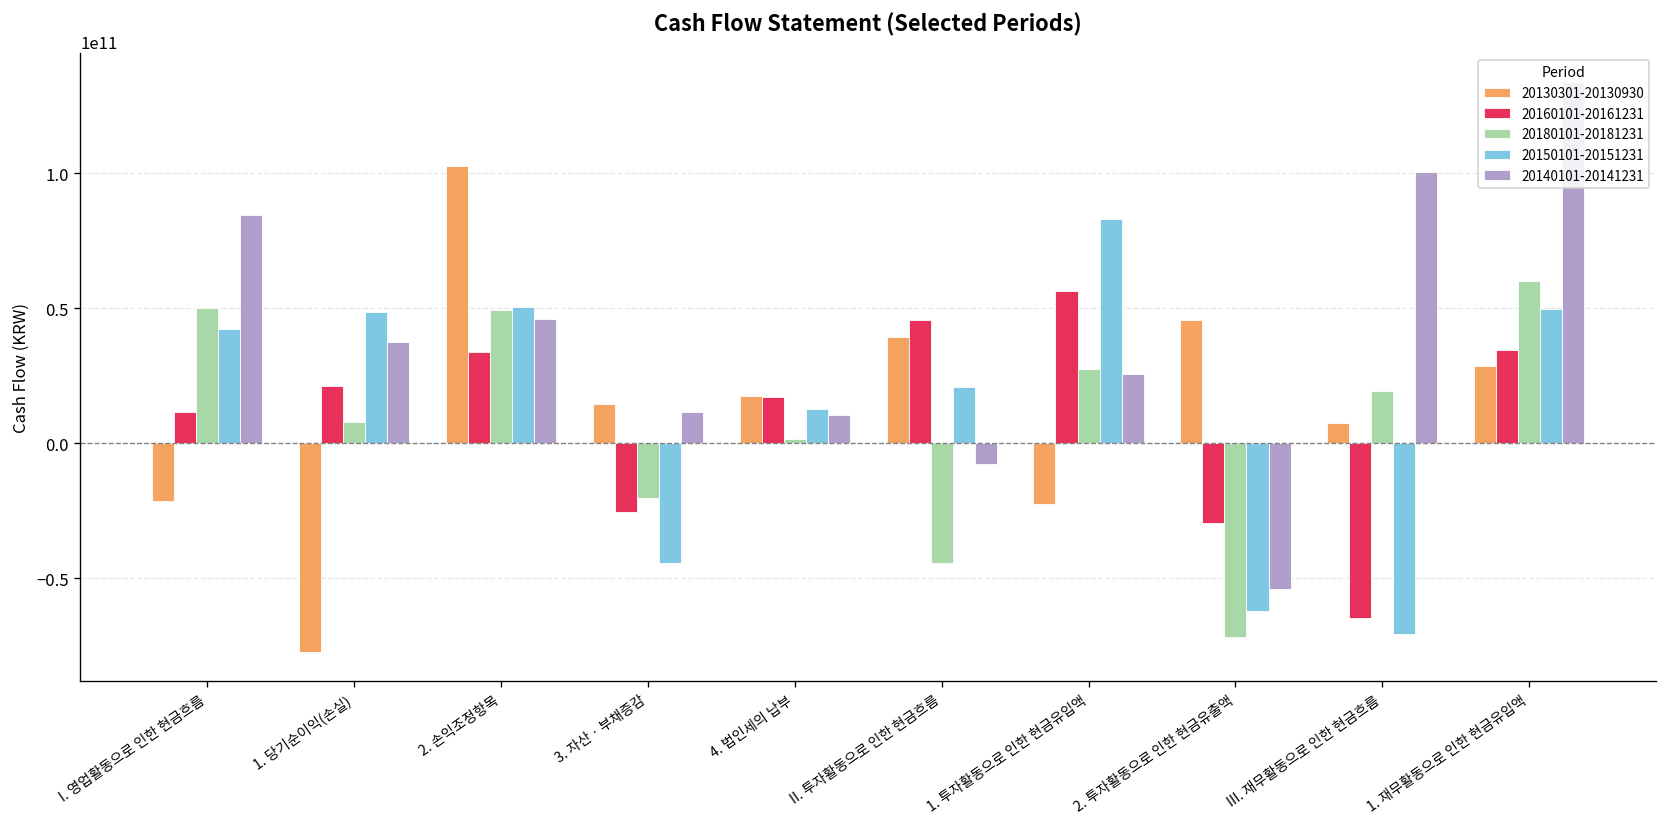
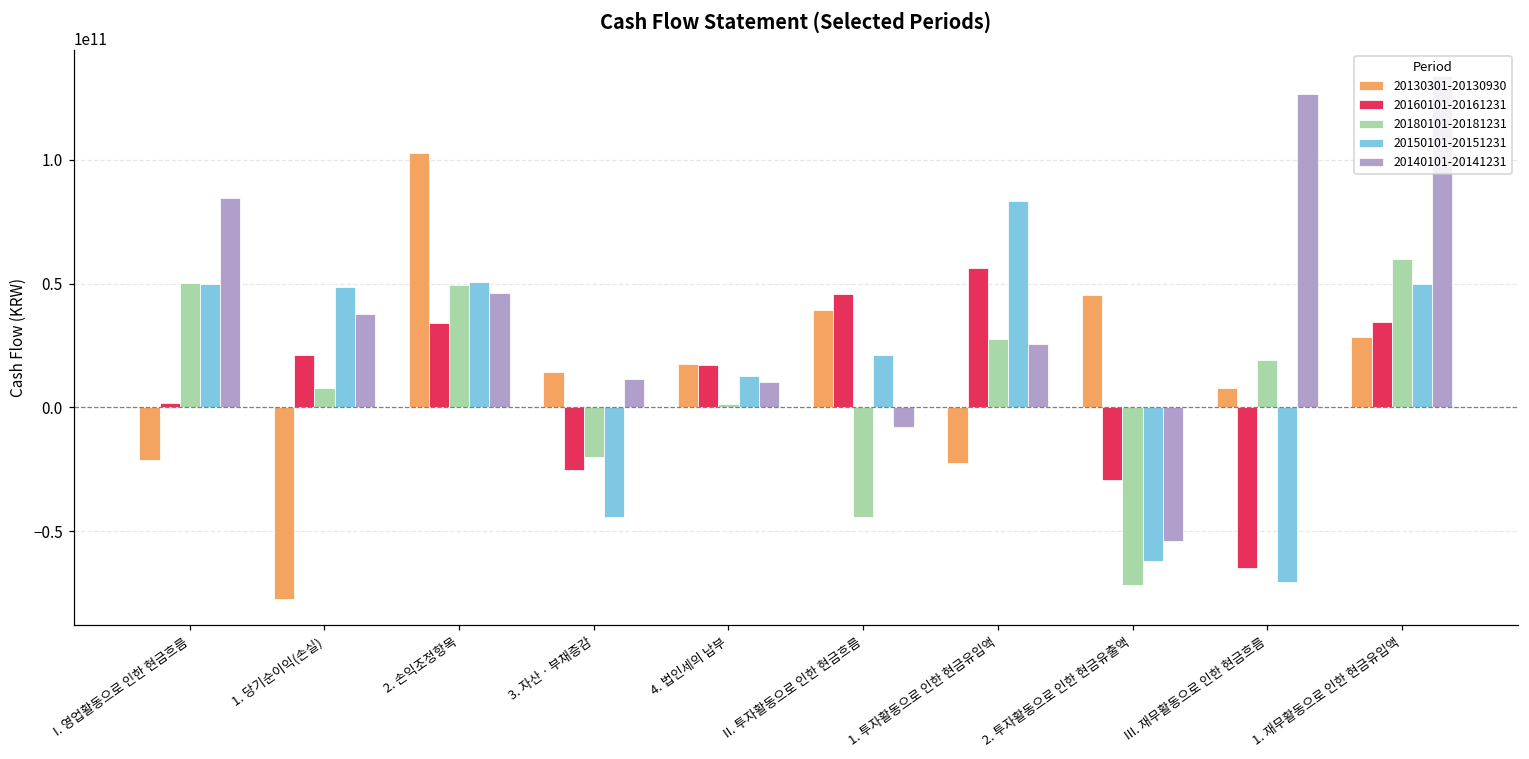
  {
    "20130301-20130930": {
      "I. 영업활동으로 인한 현금흐름": -21000000000,
      "1. 당기순이익(손실)": -77000000000,
      "2. 손익조정항목": 103000000000,
      "3. 자산ㆍ부채증감": 14000000000,
      "4. 법인세의 납부": 17000000000,
      "II. 투자활동으로 인한 현금흐름": 39000000000,
      "1. 투자활동으로 인한 현금유입액": -22000000000,
      "2. 투자활동으로 인한 현금유출액": 46000000000,
      "III. 재무활동으로 인한 현금흐름": 8000000000,
      "1. 재무활동으로 인한 현금유입액": 29000000000
    },
    "20160101-20161231": {
-     "I. 영업활동으로 인한 현금흐름": 11000000000,
+     "I. 영업활동으로 인한 현금흐름": 2000000000,
      "1. 당기순이익(손실)": 21000000000,
      "2. 손익조정항목": 34000000000,
      "3. 자산ㆍ부채증감": -25000000000,
      "4. 법인세의 납부": 17000000000,
      "II. 투자활동으로 인한 현금흐름": 46000000000,
      "1. 투자활동으로 인한 현금유입액": 56000000000,
      "2. 투자활동으로 인한 현금유출액": -29000000000,
      "III. 재무활동으로 인한 현금흐름": -65000000000,
      "1. 재무활동으로 인한 현금유입액": 35000000000
    },
    "20180101-20181231": {
      "I. 영업활동으로 인한 현금흐름": 50000000000,
      "1. 당기순이익(손실)": 8000000000,
      "2. 손익조정항목": 50000000000,
      "3. 자산ㆍ부채증감": -20000000000,
      "4. 법인세의 납부": 2000000000,
      "II. 투자활동으로 인한 현금흐름": -44000000000,
      "1. 투자활동으로 인한 현금유입액": 27000000000,
      "2. 투자활동으로 인한 현금유출액": -72000000000,
      "III. 재무활동으로 인한 현금흐름": 19000000000,
      "1. 재무활동으로 인한 현금유입액": 60000000000
    },
    "20150101-20151231": {
-     "I. 영업활동으로 인한 현금흐름": 42000000000,
+     "I. 영업활동으로 인한 현금흐름": 50000000000,
      "1. 당기순이익(손실)": 49000000000,
      "2. 손익조정항목": 51000000000,
      "3. 자산ㆍ부채증감": -44000000000,
      "4. 법인세의 납부": 13000000000,
      "II. 투자활동으로 인한 현금흐름": 21000000000,
      "1. 투자활동으로 인한 현금유입액": 83000000000,
      "2. 투자활동으로 인한 현금유출액": -62000000000,
      "III. 재무활동으로 인한 현금흐름": -70000000000,
      "1. 재무활동으로 인한 현금유입액": 50000000000
    },
    "20140101-20141231": {
      "I. 영업활동으로 인한 현금흐름": 85000000000,
      "1. 당기순이익(손실)": 38000000000,
      "2. 손익조정항목": 46000000000,
      "3. 자산ㆍ부채증감": 12000000000,
      "4. 법인세의 납부": 10000000000,
      "II. 투자활동으로 인한 현금흐름": -8000000000,
      "1. 투자활동으로 인한 현금유입액": 26000000000,
      "2. 투자활동으로 인한 현금유출액": -54000000000,
-     "III. 재무활동으로 인한 현금흐름": 100000000000
+     "III. 재무활동으로 인한 현금흐름": 127000000000
    }
  }
